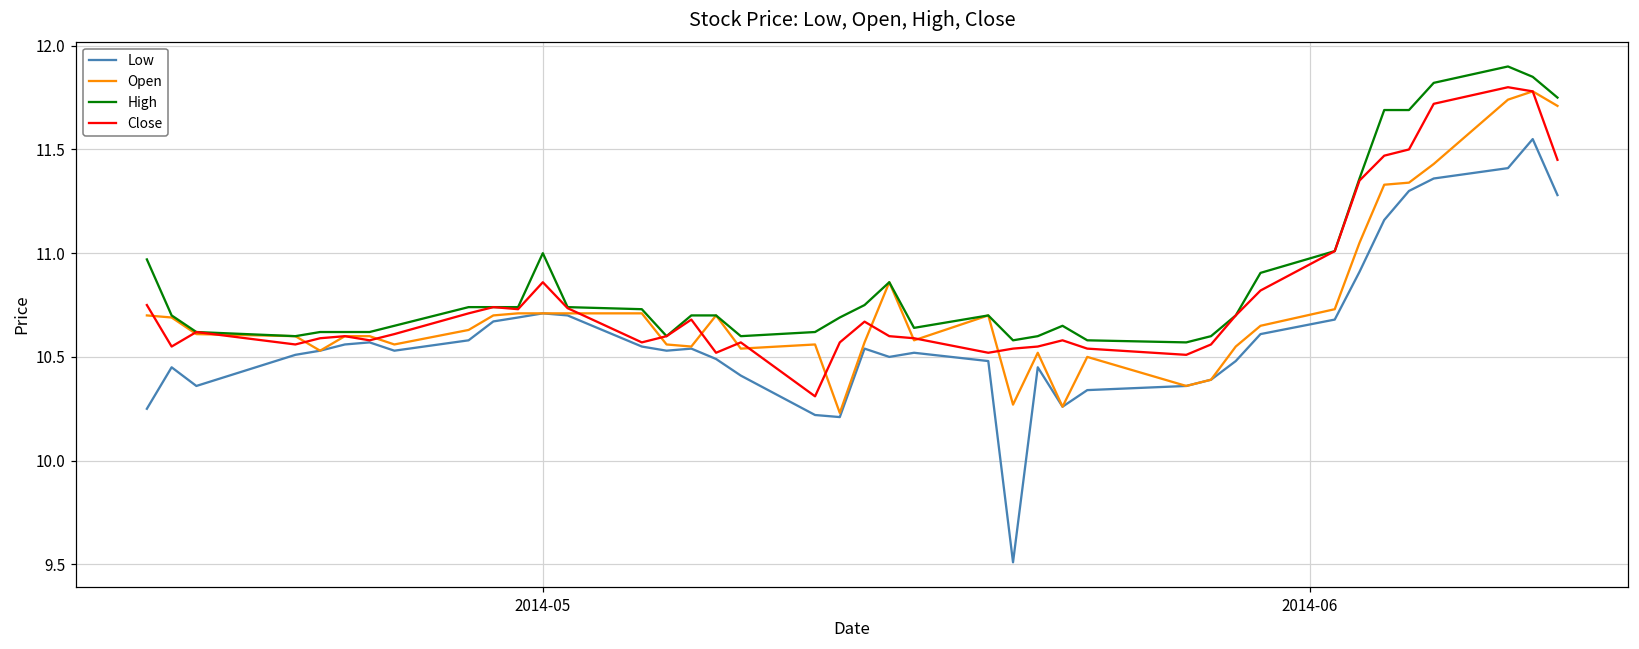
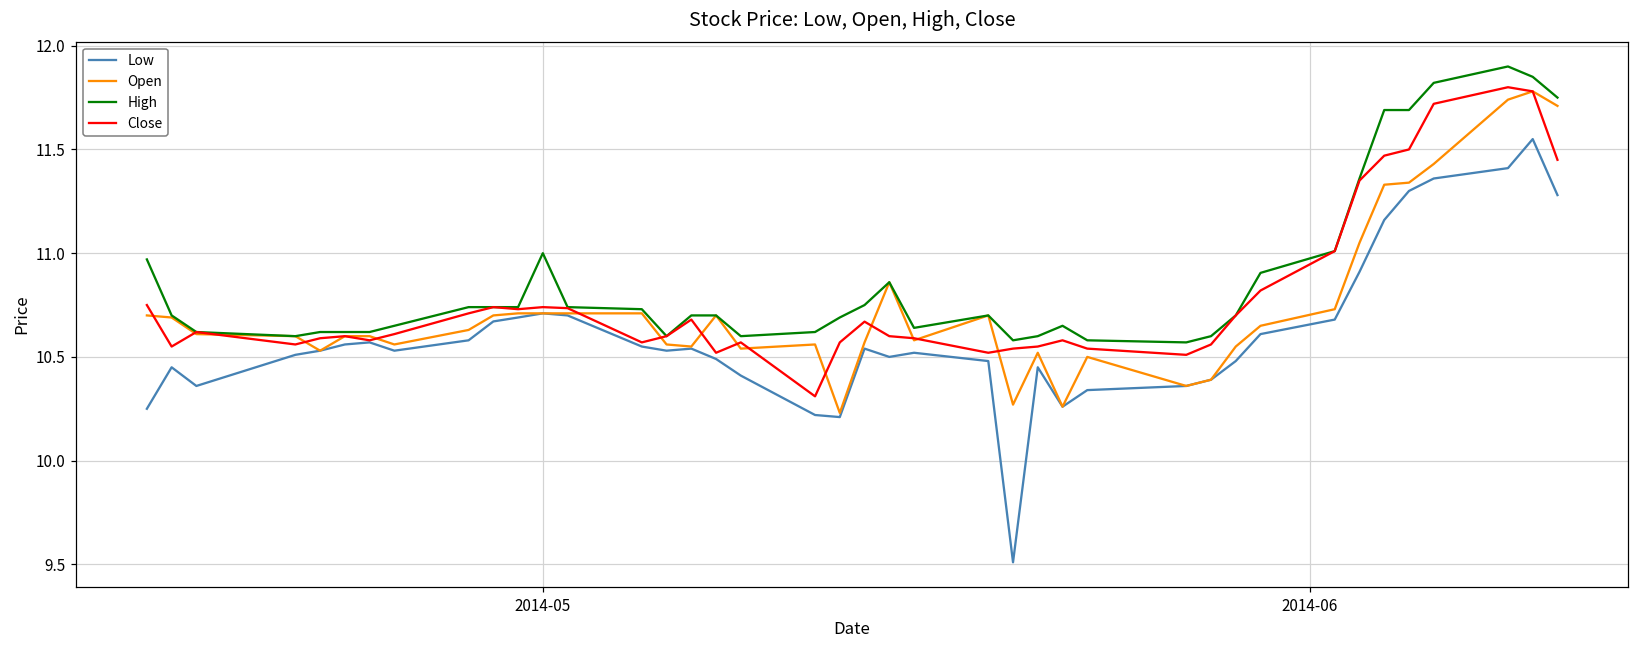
  {
    "High": {
      "2014-05": 11.00
    },
    "Close": {
-     "2014-05": 10.86
+     "2014-05": 10.74
    }
  }
